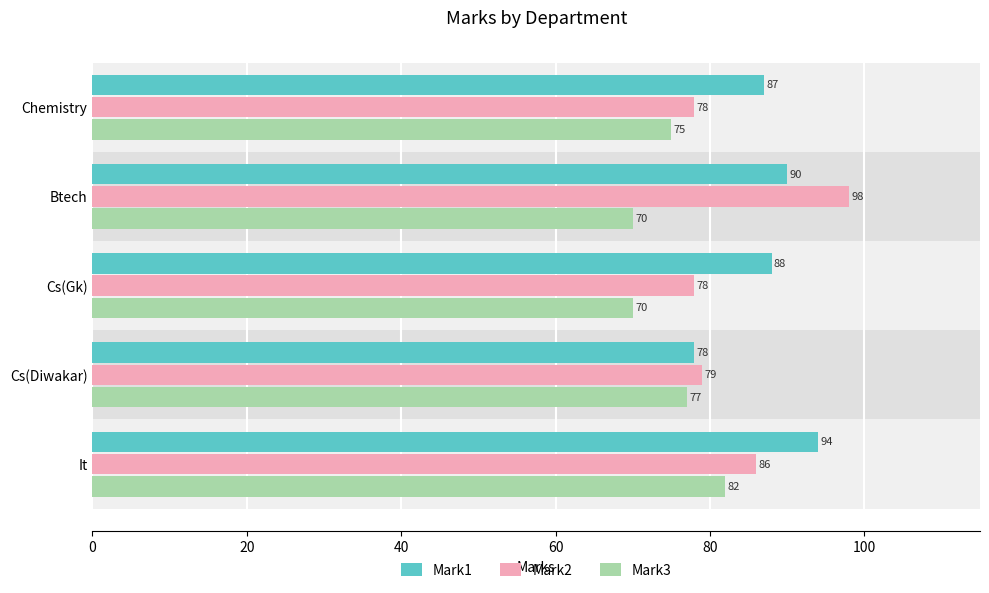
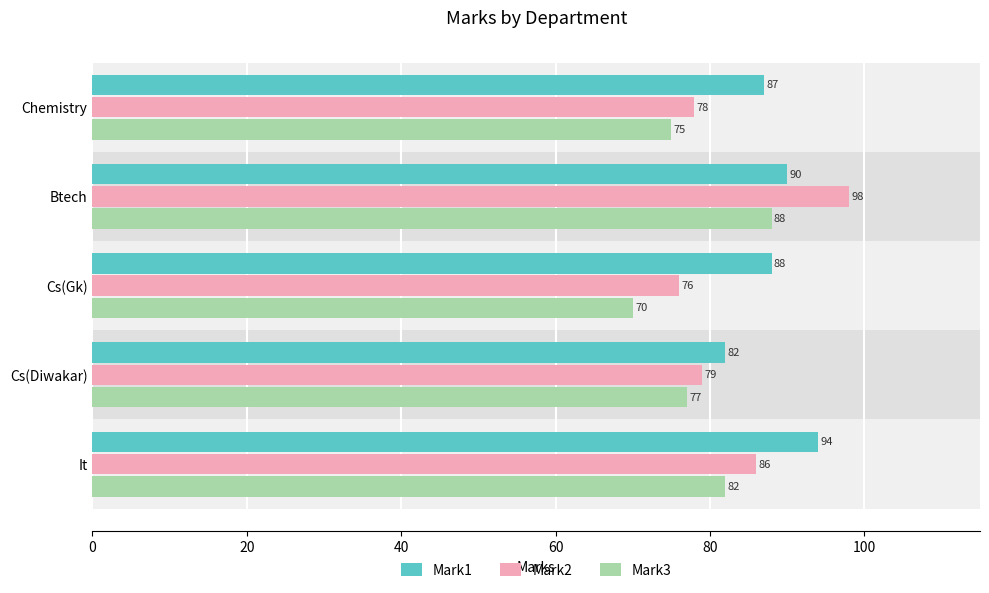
  {
    "Mark1": {
      "Chemistry": 87,
      "Btech": 90,
      "Cs(Gk)": 88,
-     "Cs(Diwakar)": 78,
+     "Cs(Diwakar)": 82,
      "It": 94
    },
    "Mark2": {
      "Chemistry": 78,
      "Btech": 98,
-     "Cs(Gk)": 78,
+     "Cs(Gk)": 76,
      "Cs(Diwakar)": 79,
      "It": 86
    },
    "Mark3": {
      "Chemistry": 75,
-     "Btech": 70,
+     "Btech": 88,
      "Cs(Gk)": 70,
      "Cs(Diwakar)": 77,
      "It": 82
    }
  }
